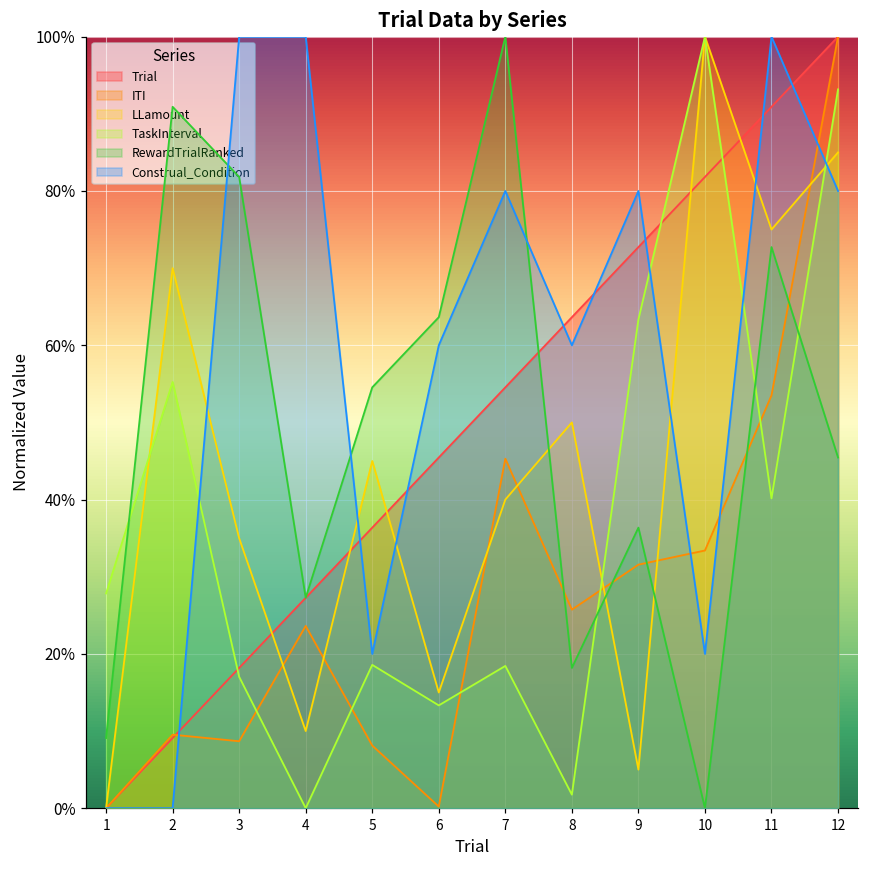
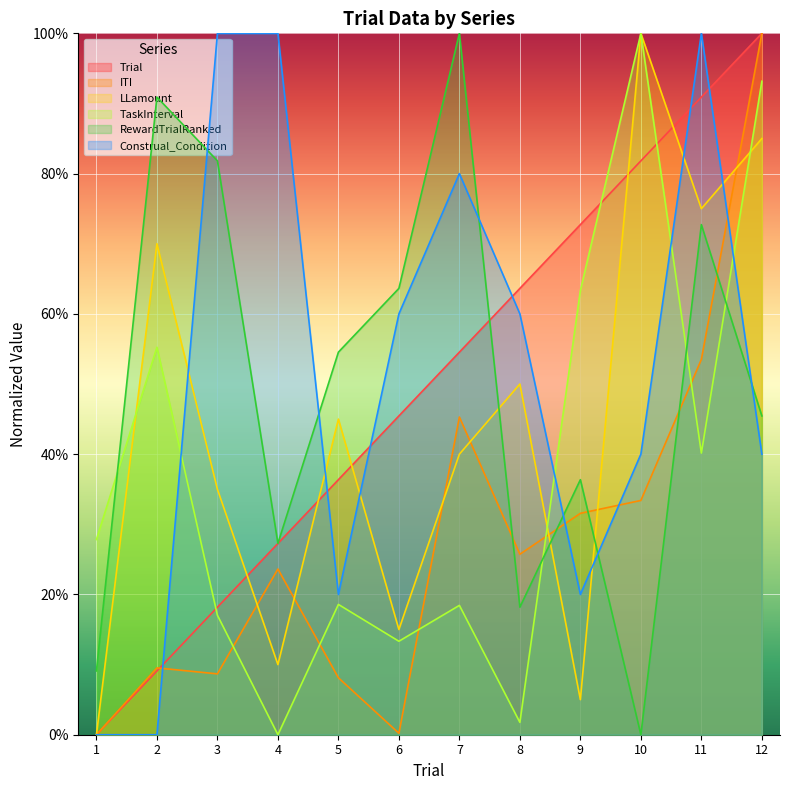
  {
    "Construal_Condition": {
      "2": "0%",
      "3": "100%",
      "4": "100%",
      "5": "20%",
      "6": "60%",
      "7": "80%",
      "8": "60%",
-     "9": "80%",
-     "10": "20%",
+     "9": "20%",
+     "10": "40%",
      "11": "100%",
-     "12": "80%"
+     "12": "40%"
    }
  }
